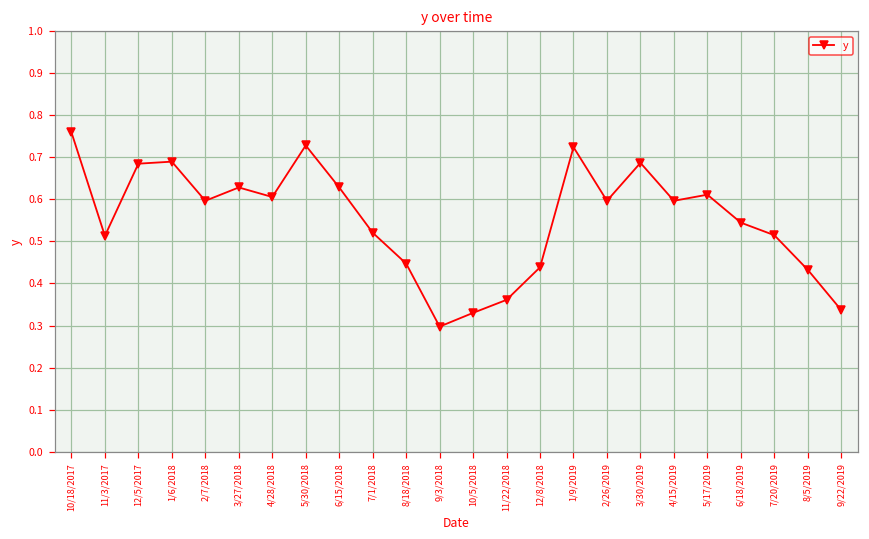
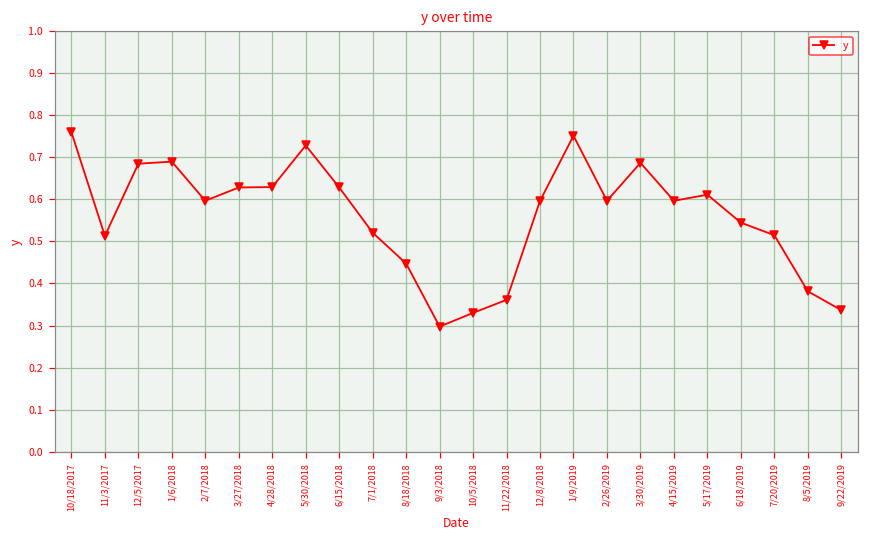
  {
    "10/18/2017": 0.76,
    "11/3/2017": 0.51,
    "12/5/2017": 0.68,
    "1/6/2018": 0.69,
    "2/7/2018": 0.60,
    "3/27/2018": 0.63,
-   "4/28/2018": 0.61,
+   "4/28/2018": 0.63,
    "5/30/2018": 0.73,
    "6/15/2018": 0.63,
    "7/1/2018": 0.52,
    "8/18/2018": 0.45,
    "9/3/2018": 0.30,
    "10/5/2018": 0.33,
    "11/22/2018": 0.36,
-   "12/8/2018": 0.44,
-   "1/9/2019": 0.72,
+   "12/8/2018": 0.60,
+   "1/9/2019": 0.75,
    "2/26/2019": 0.60,
    "3/30/2019": 0.69,
    "4/15/2019": 0.60,
    "5/17/2019": 0.61,
    "6/18/2019": 0.54,
    "7/20/2019": 0.51,
-   "8/5/2019": 0.43,
+   "8/5/2019": 0.38,
    "9/22/2019": 0.34
  }
